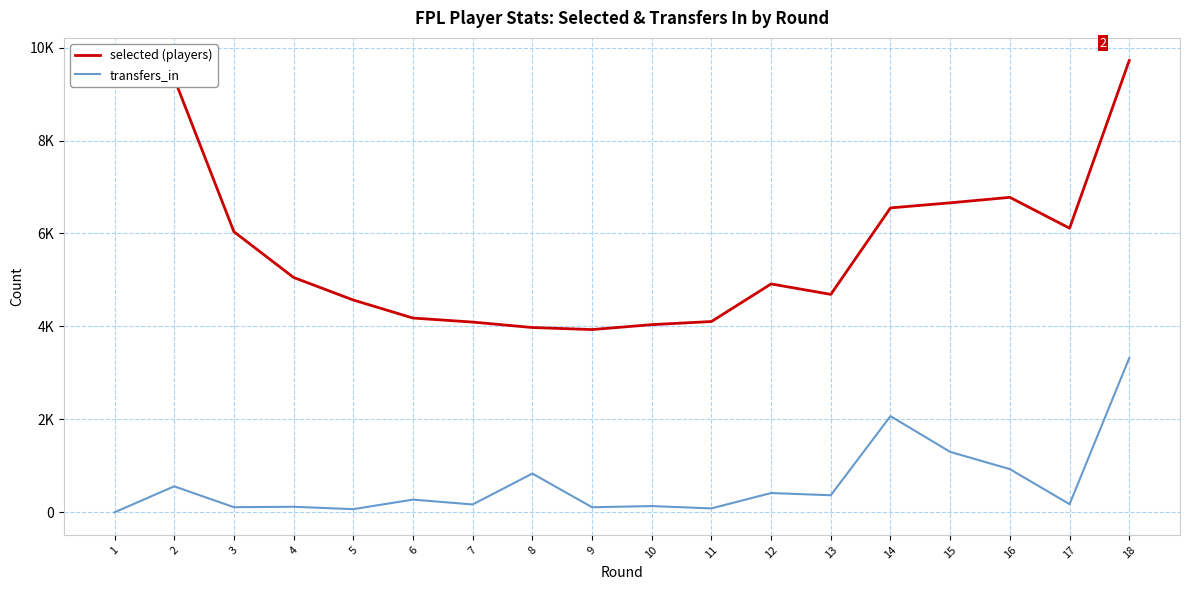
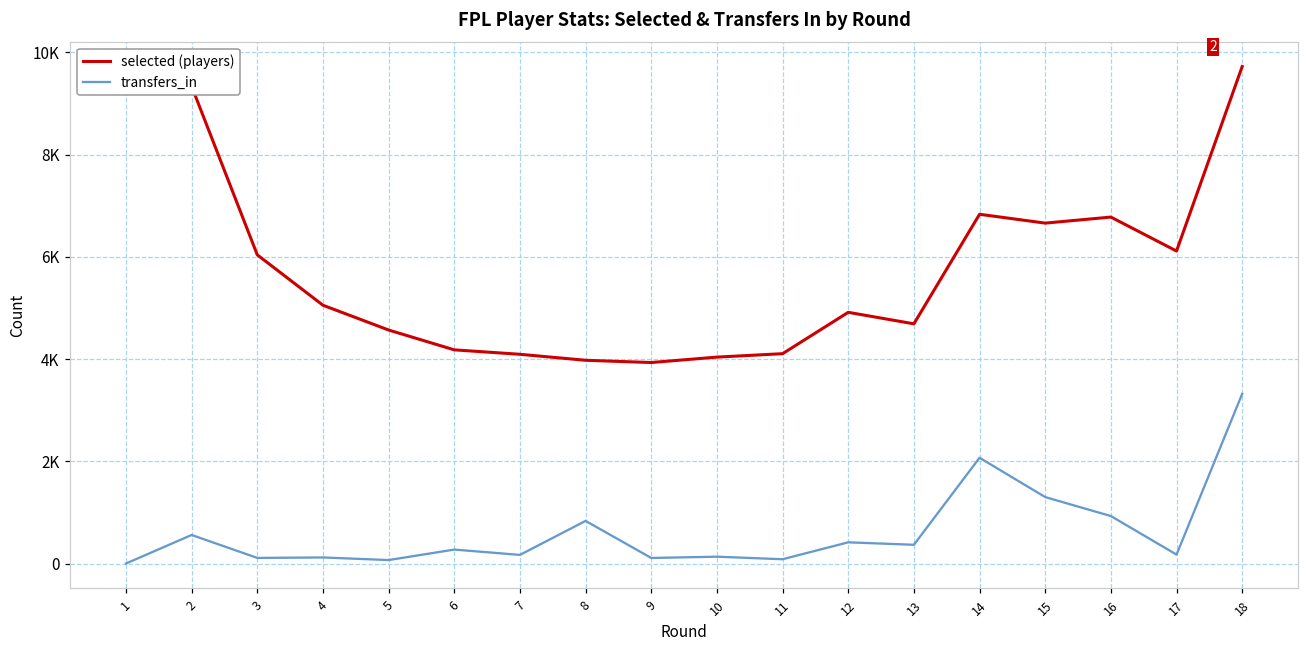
  {
    "selected (players)": {
      "3": 6000,
      "4": 5100,
      "5": 4600,
      "6": 4200,
      "7": 4100,
      "8": 4000,
      "9": 3900,
      "10": 4000,
      "11": 4100,
      "12": 4900,
      "13": 4700,
-     "14": 6600,
+     "14": 6800,
      "15": 6700,
      "16": 6800,
      "17": 6100,
      "18": 9700
    },
    "transfers_in": {
      "1": 0,
      "2": 600,
      "3": 100,
      "4": 100,
      "5": 100,
      "6": 300,
      "7": 200,
      "8": 800,
      "9": 100,
      "10": 100,
      "11": 100,
      "12": 400,
      "13": 400,
      "14": 2100,
      "15": 1300,
      "16": 900,
      "17": 200,
      "18": 3300
    }
  }
